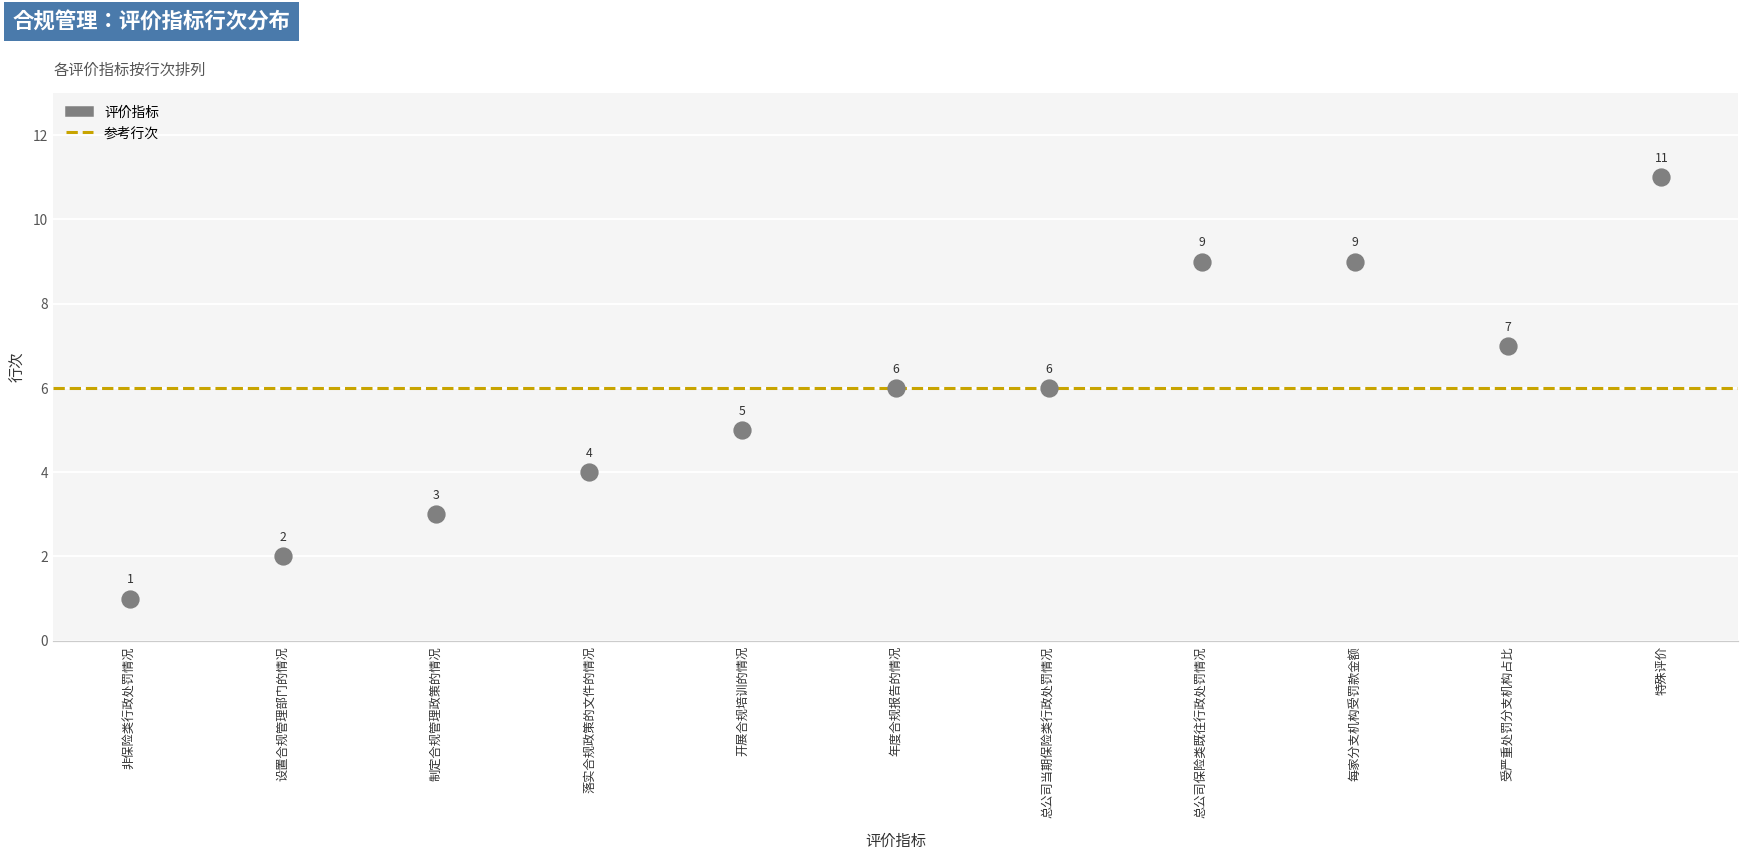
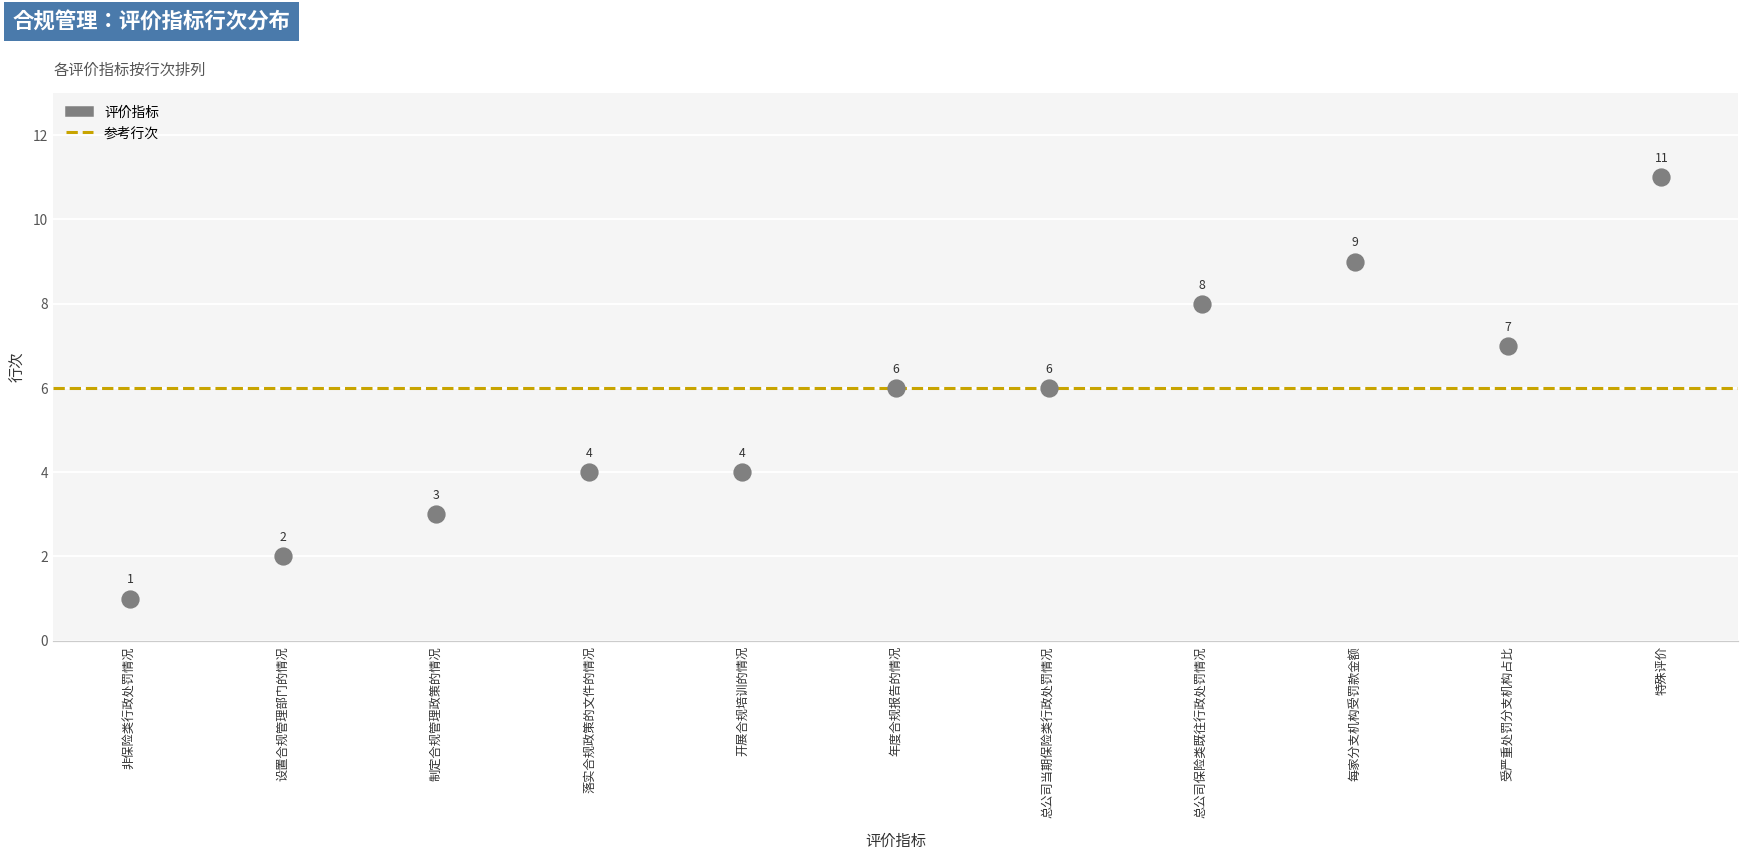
  {
-   "开展合规培训的情况": 5,
-   "总公司保险类既往行政处罚情况": 9
+   "开展合规培训的情况": 4,
+   "总公司保险类既往行政处罚情况": 8
  }
